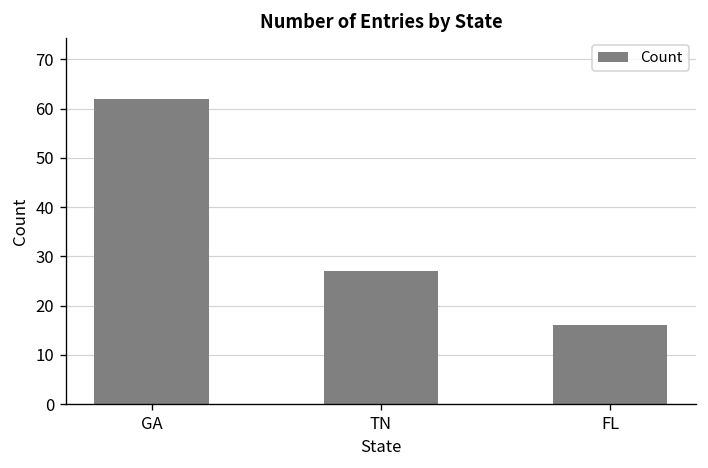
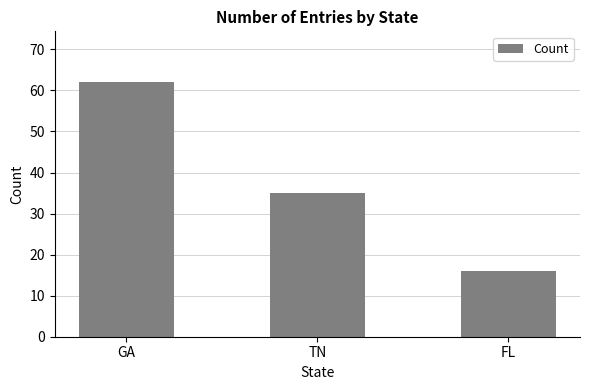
  {
    "GA": 62,
-   "TN": 27,
+   "TN": 35,
    "FL": 16
  }
